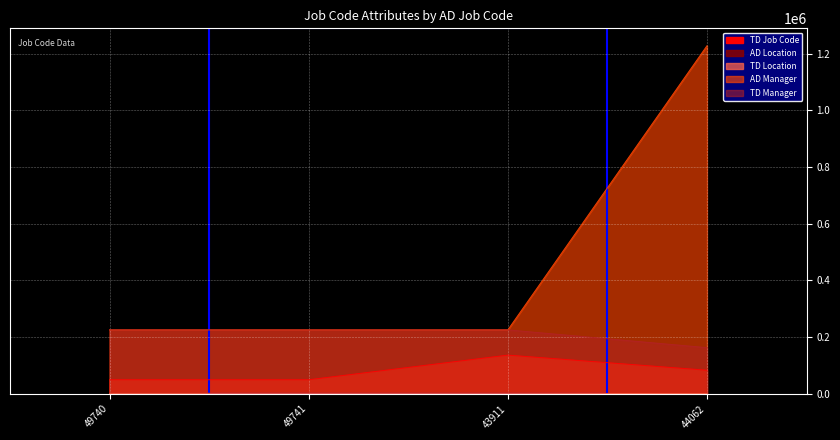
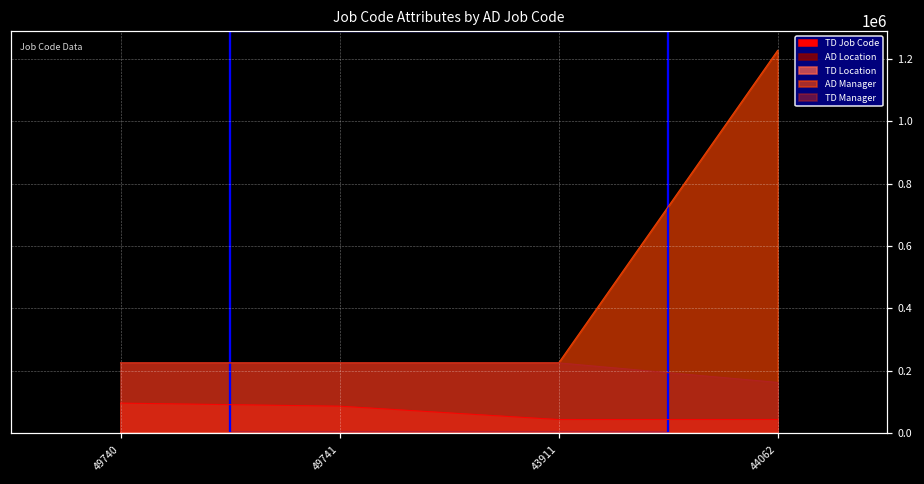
  {
    "TD Job Code": {
-     "49740": 50000,
-     "49741": 50000,
-     "43911": 140000,
-     "44062": 80000
+     "49740": 100000,
+     "49741": 90000,
+     "43911": 40000,
+     "44062": 40000
    },
    "TD Location": {
      "49740": 0,
      "49741": 0,
      "43911": 0,
      "44062": 0
    },
    "AD Manager": {
      "44062": 1230000
    },
    "TD Manager": {
      "44062": 160000
    }
  }
